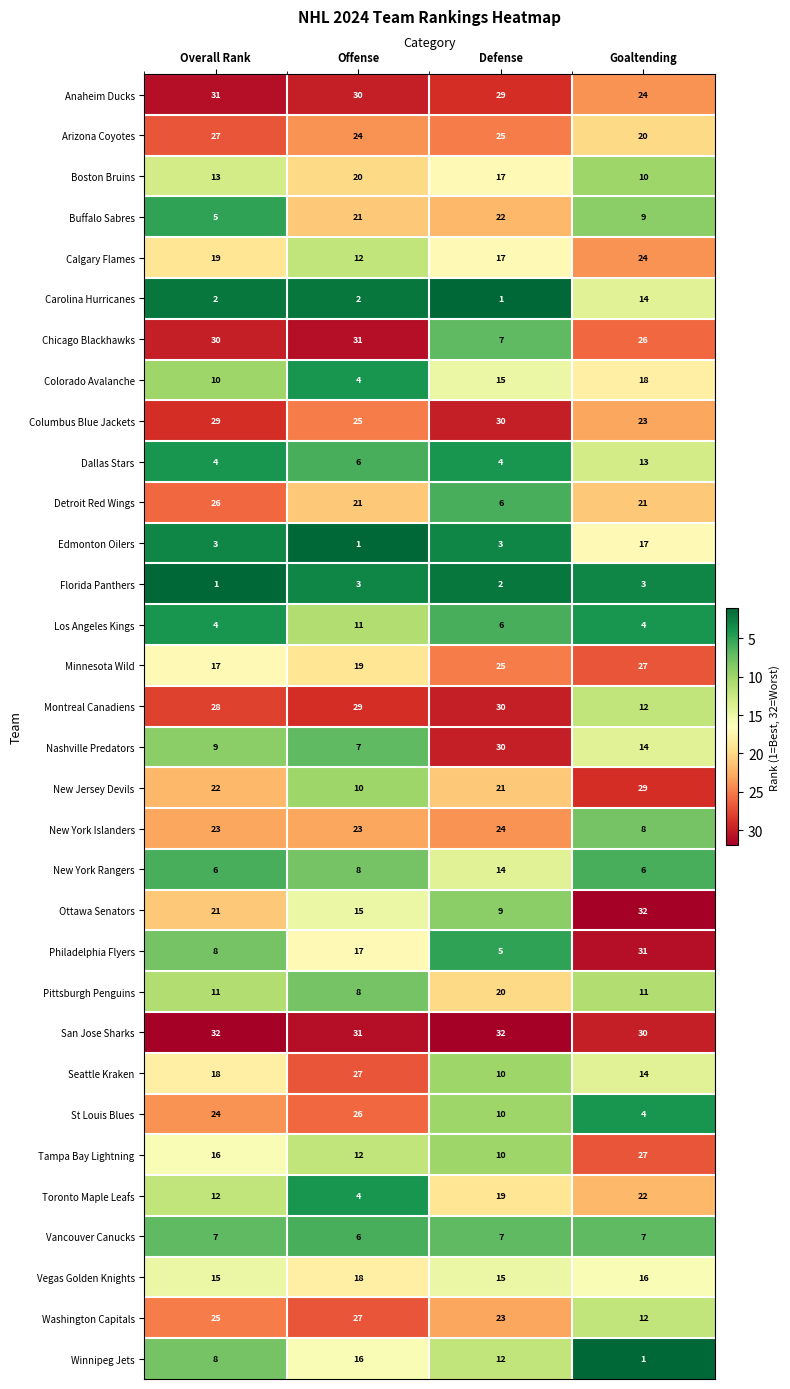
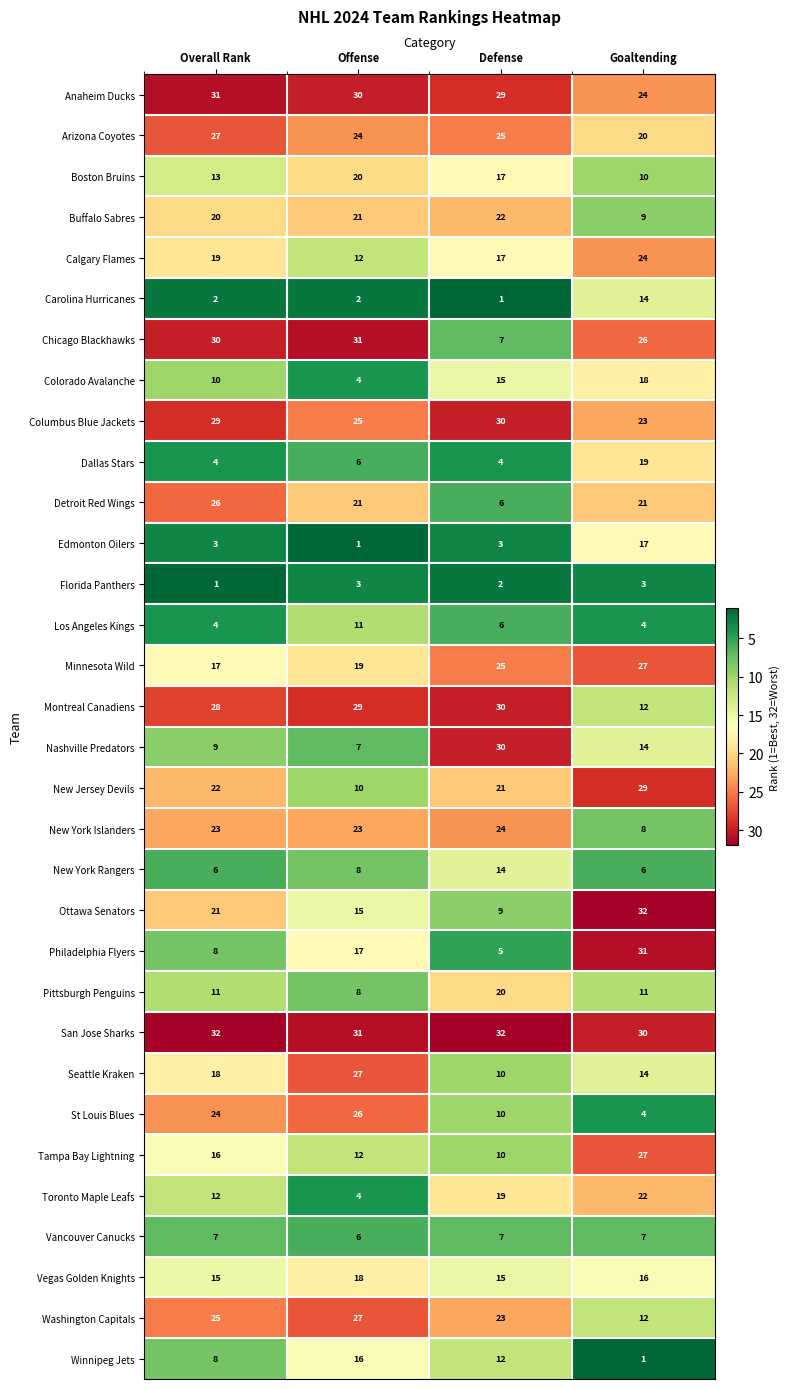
  {
    "Anaheim Ducks": {
      "Overall Rank": 31,
      "Offense": 30,
      "Defense": 29,
      "Goaltending": 24
    },
    "Arizona Coyotes": {
      "Overall Rank": 27,
      "Offense": 24,
      "Defense": 25,
      "Goaltending": 20
    },
    "Boston Bruins": {
      "Overall Rank": 13,
      "Offense": 20,
      "Defense": 17,
      "Goaltending": 10
    },
    "Buffalo Sabres": {
-     "Overall Rank": 5,
+     "Overall Rank": 20,
      "Offense": 21,
      "Defense": 22,
      "Goaltending": 9
    },
    "Calgary Flames": {
      "Overall Rank": 19,
      "Offense": 12,
      "Defense": 17,
      "Goaltending": 24
    },
    "Carolina Hurricanes": {
      "Overall Rank": 2,
      "Offense": 2,
      "Defense": 1,
      "Goaltending": 14
    },
    "Chicago Blackhawks": {
      "Overall Rank": 30,
      "Offense": 31,
      "Defense": 7,
      "Goaltending": 26
    },
    "Colorado Avalanche": {
      "Overall Rank": 10,
      "Offense": 4,
      "Defense": 15,
      "Goaltending": 18
    },
    "Columbus Blue Jackets": {
      "Overall Rank": 29,
      "Offense": 25,
      "Defense": 30,
      "Goaltending": 23
    },
    "Dallas Stars": {
      "Overall Rank": 4,
      "Offense": 6,
      "Defense": 4,
-     "Goaltending": 13
+     "Goaltending": 19
    },
    "Detroit Red Wings": {
      "Overall Rank": 26,
      "Offense": 21,
      "Defense": 6,
      "Goaltending": 21
    },
    "Edmonton Oilers": {
      "Overall Rank": 3,
      "Offense": 1,
      "Defense": 3,
      "Goaltending": 17
    },
    "Florida Panthers": {
      "Overall Rank": 1,
      "Offense": 3,
      "Defense": 2,
      "Goaltending": 3
    },
    "Los Angeles Kings": {
      "Overall Rank": 4,
      "Offense": 11,
      "Defense": 6,
      "Goaltending": 4
    },
    "Minnesota Wild": {
      "Overall Rank": 17,
      "Offense": 19,
      "Defense": 25,
      "Goaltending": 27
    },
    "Montreal Canadiens": {
      "Overall Rank": 28,
      "Offense": 29,
      "Defense": 30,
      "Goaltending": 12
    },
    "Nashville Predators": {
      "Overall Rank": 9,
      "Offense": 7,
      "Defense": 30,
      "Goaltending": 14
    },
    "New Jersey Devils": {
      "Overall Rank": 22,
      "Offense": 10,
      "Defense": 21,
      "Goaltending": 29
    },
    "New York Islanders": {
      "Overall Rank": 23,
      "Offense": 23,
      "Defense": 24,
      "Goaltending": 8
    },
    "New York Rangers": {
      "Overall Rank": 6,
      "Offense": 8,
      "Defense": 14,
      "Goaltending": 6
    },
    "Ottawa Senators": {
      "Overall Rank": 21,
      "Offense": 15,
      "Defense": 9,
      "Goaltending": 32
    },
    "Philadelphia Flyers": {
      "Overall Rank": 8,
      "Offense": 17,
      "Defense": 5,
      "Goaltending": 31
    },
    "Pittsburgh Penguins": {
      "Overall Rank": 11,
      "Offense": 8,
      "Defense": 20,
      "Goaltending": 11
    },
    "San Jose Sharks": {
      "Overall Rank": 32,
      "Offense": 31,
      "Defense": 32,
      "Goaltending": 30
    },
    "Seattle Kraken": {
      "Overall Rank": 18,
      "Offense": 27,
      "Defense": 10,
      "Goaltending": 14
    },
    "St Louis Blues": {
      "Overall Rank": 24,
      "Offense": 26,
      "Defense": 10,
      "Goaltending": 4
    },
    "Tampa Bay Lightning": {
      "Overall Rank": 16,
      "Offense": 12,
      "Defense": 10,
      "Goaltending": 27
    },
    "Toronto Maple Leafs": {
      "Overall Rank": 12,
      "Offense": 4,
      "Defense": 19,
      "Goaltending": 22
    },
    "Vancouver Canucks": {
      "Overall Rank": 7,
      "Offense": 6,
      "Defense": 7,
      "Goaltending": 7
    },
    "Vegas Golden Knights": {
      "Overall Rank": 15,
      "Offense": 18,
      "Defense": 15,
      "Goaltending": 16
    },
    "Washington Capitals": {
      "Overall Rank": 25,
      "Offense": 27,
      "Defense": 23,
      "Goaltending": 12
    },
    "Winnipeg Jets": {
      "Overall Rank": 8,
      "Offense": 16,
      "Defense": 12,
      "Goaltending": 1
    }
  }
